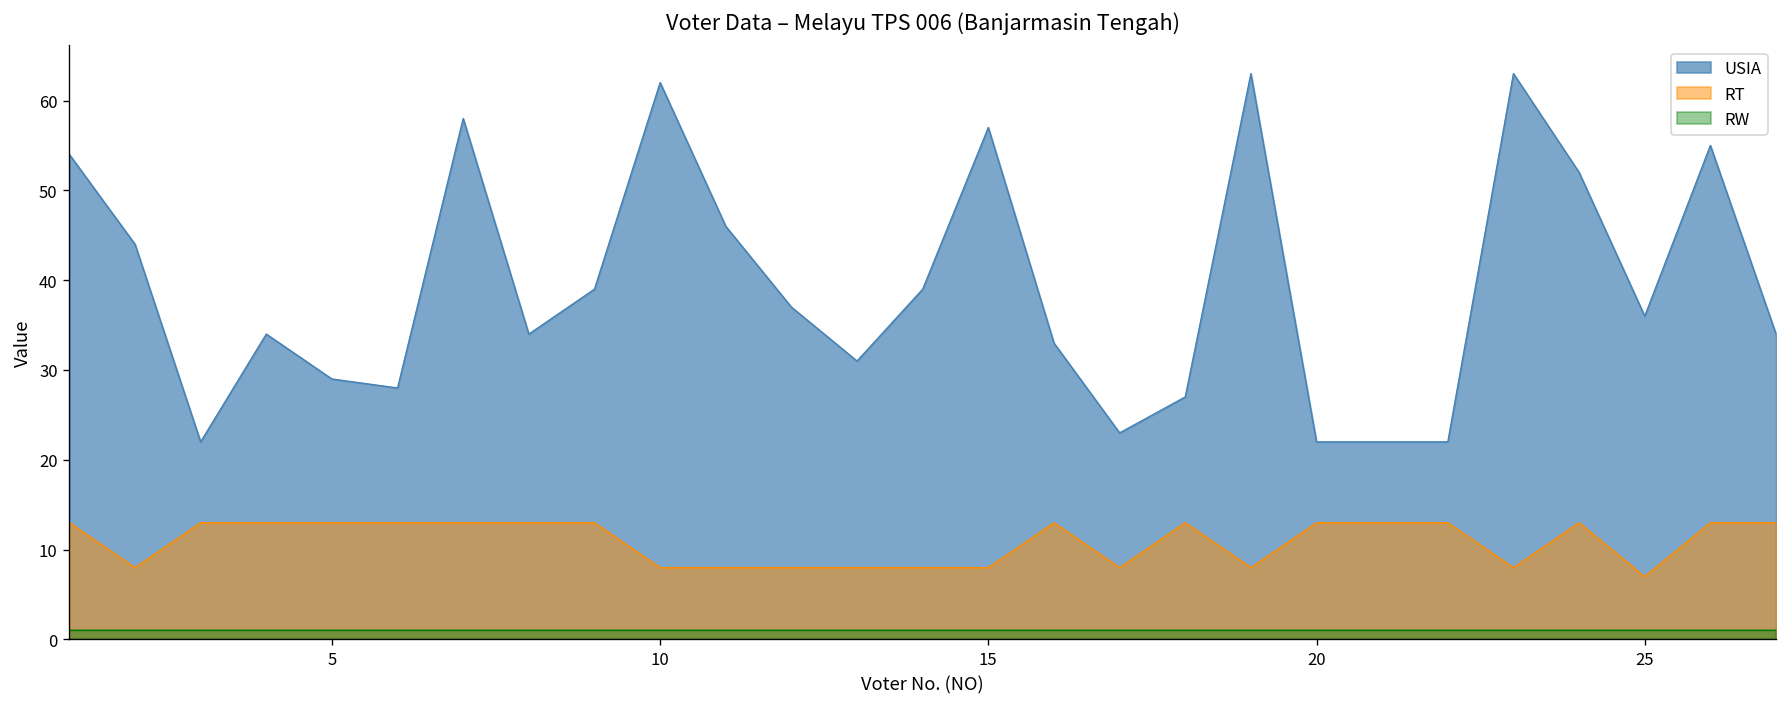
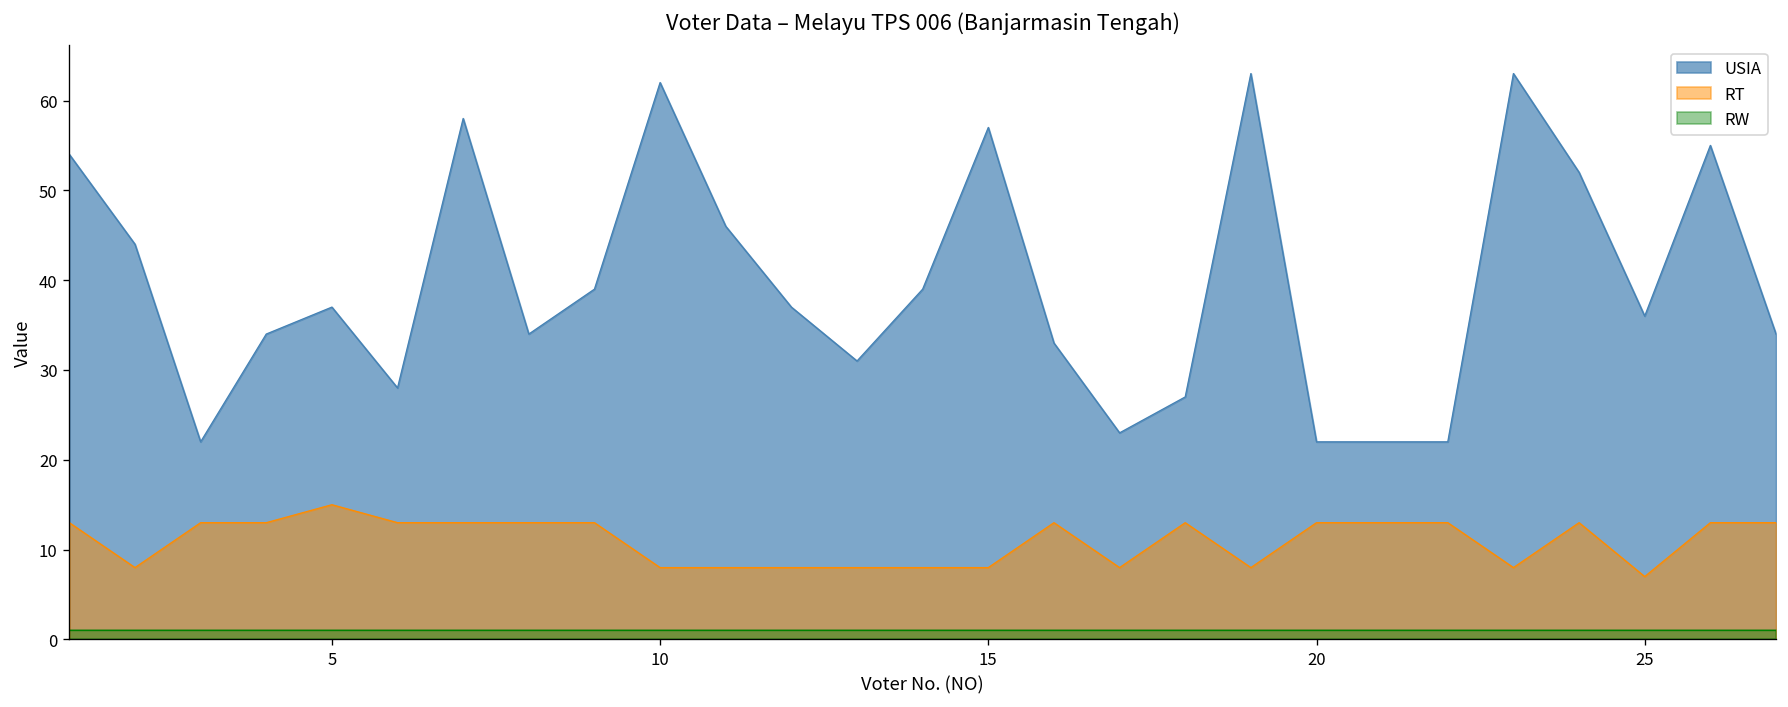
  {
    "USIA": {
-     "5": 29,
+     "5": 37,
      "10": 62,
      "15": 57,
      "20": 22,
      "25": 36
    },
    "RT": {
-     "5": 13,
+     "5": 15,
      "10": 8,
      "15": 8,
      "20": 13,
      "25": 7
    },
    "RW": {
      "5": 1,
      "10": 1,
      "15": 1,
      "20": 1,
      "25": 1
    }
  }
